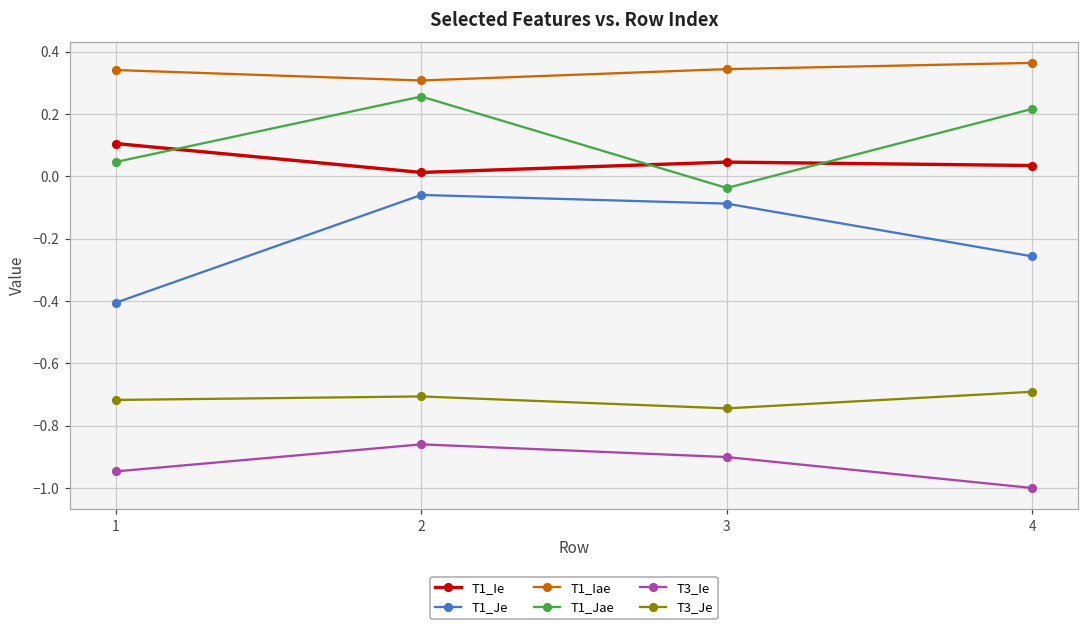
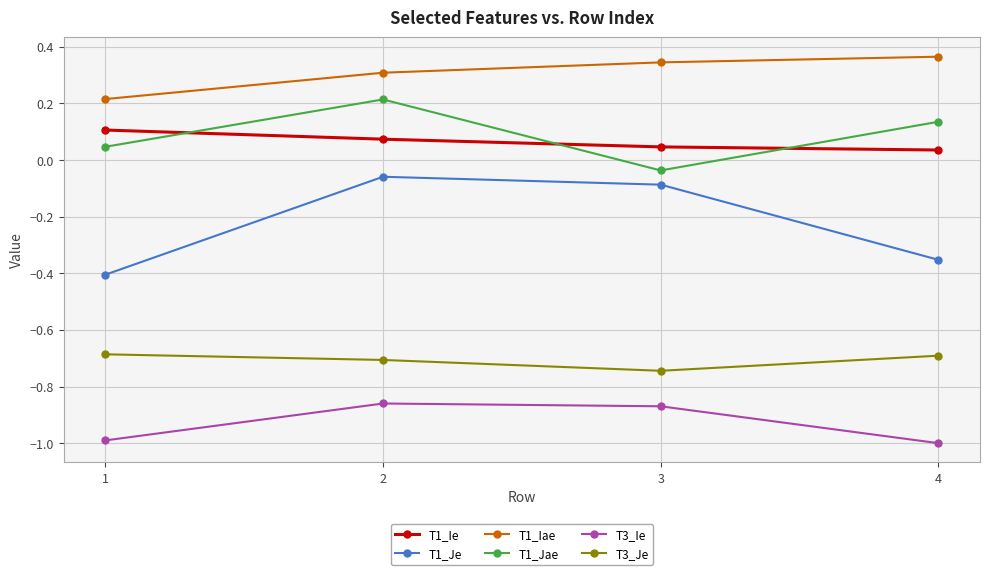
  {
    "T1_Ie": {
      "1": 0.11,
-     "2": 0.01,
+     "2": 0.07,
      "3": 0.05,
      "4": 0.04
    },
    "T1_Je": {
      "1": -0.41,
      "2": -0.06,
      "3": -0.09,
-     "4": -0.26
+     "4": -0.35
    },
    "T1_Iae": {
-     "1": 0.34,
+     "1": 0.22,
      "2": 0.31,
      "3": 0.34,
      "4": 0.36
    },
    "T1_Jae": {
      "1": 0.05,
-     "2": 0.26,
+     "2": 0.21,
      "3": -0.04,
-     "4": 0.22
+     "4": 0.13
    },
    "T3_Ie": {
-     "1": -0.95,
+     "1": -0.99,
      "2": -0.86,
-     "3": -0.90,
+     "3": -0.87,
      "4": -1.00
    },
    "T3_Je": {
-     "1": -0.72,
+     "1": -0.69,
      "2": -0.71,
      "3": -0.74,
      "4": -0.69
    }
  }
